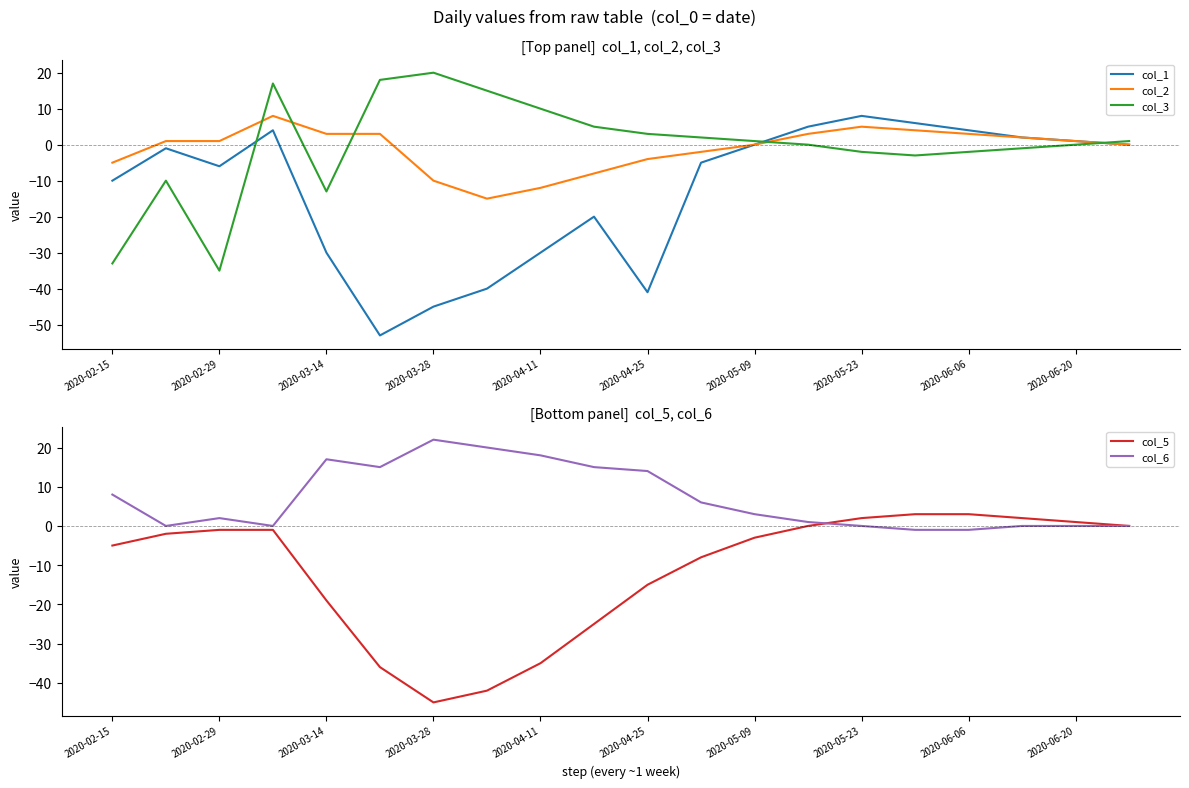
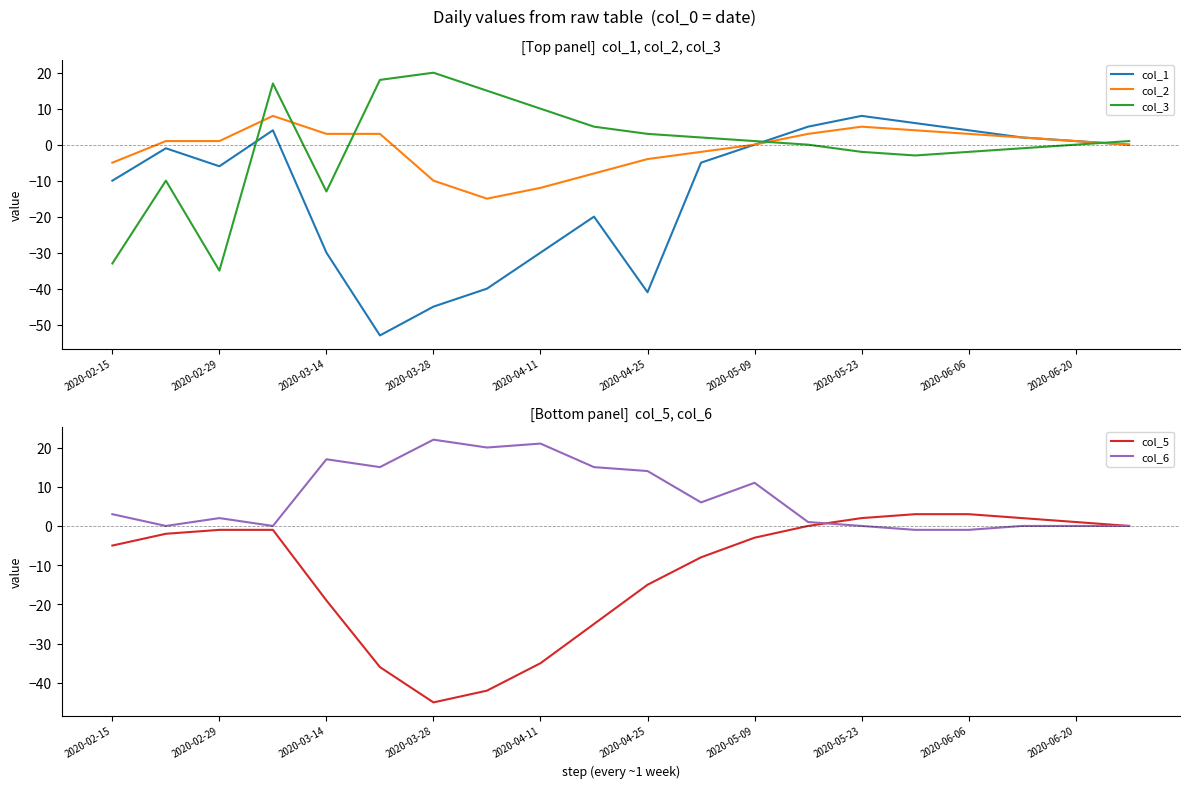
  {
    "[Top panel] col_1, col_2, col_3": {
      "col_1": {
        "2020-02-15": -10,
        "2020-02-29": -6,
        "2020-03-14": -30,
        "2020-03-28": -45,
        "2020-04-11": -30,
        "2020-04-25": -41,
        "2020-05-23": 8,
        "2020-06-06": 4
      },
      "col_2": {
        "2020-02-15": -5,
        "2020-02-29": 1,
        "2020-03-14": 3,
        "2020-03-28": -10,
        "2020-04-11": -12,
        "2020-04-25": -4,
        "2020-05-23": 5,
        "2020-06-06": 3
      },
      "col_3": {
        "2020-02-15": -33,
        "2020-02-29": -35,
        "2020-03-14": -13,
        "2020-03-28": 20,
        "2020-04-11": 10,
        "2020-04-25": 3,
        "2020-05-09": 1,
        "2020-05-23": -2,
        "2020-06-06": -2,
        "2020-06-20": 0
      }
    },
    "[Bottom panel] col_5, col_6": {
      "col_5": {
        "2020-02-15": -5,
        "2020-02-29": -1,
        "2020-03-14": -19,
        "2020-03-28": -45,
        "2020-04-11": -35,
        "2020-04-25": -15,
        "2020-05-09": -3,
        "2020-05-23": 2,
        "2020-06-06": 3,
        "2020-06-20": 1
      },
      "col_6": {
-       "2020-02-15": 8,
+       "2020-02-15": 3,
        "2020-02-29": 2,
        "2020-03-14": 17,
        "2020-03-28": 22,
-       "2020-04-11": 18,
+       "2020-04-11": 21,
        "2020-04-25": 14,
-       "2020-05-09": 3,
+       "2020-05-09": 11,
        "2020-05-23": 0,
        "2020-06-06": -1,
        "2020-06-20": 0
      }
    }
  }
